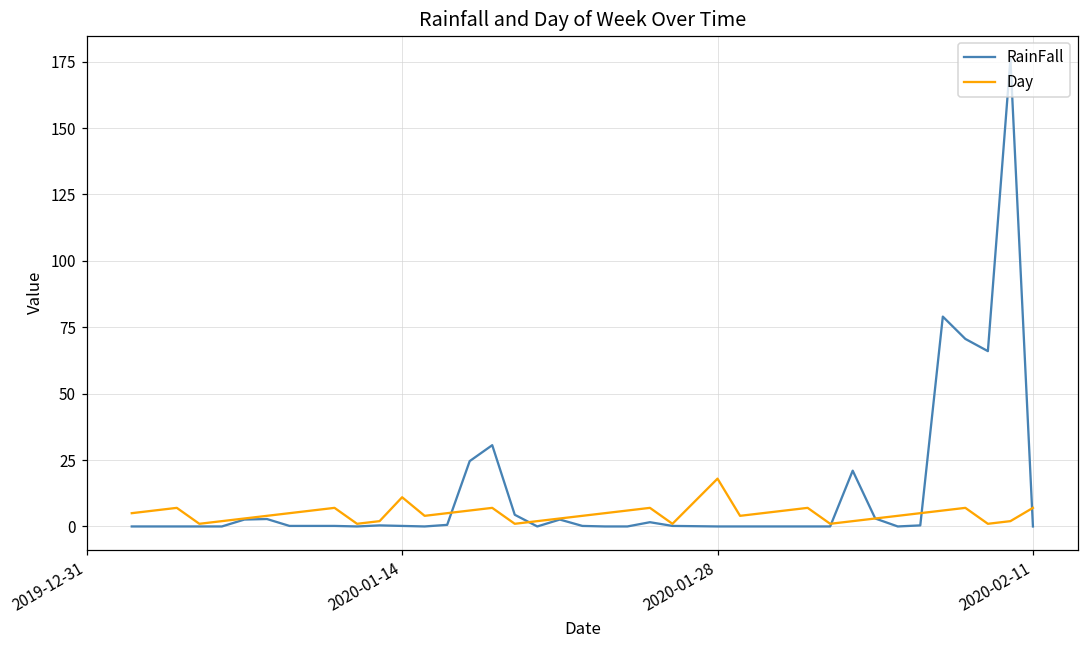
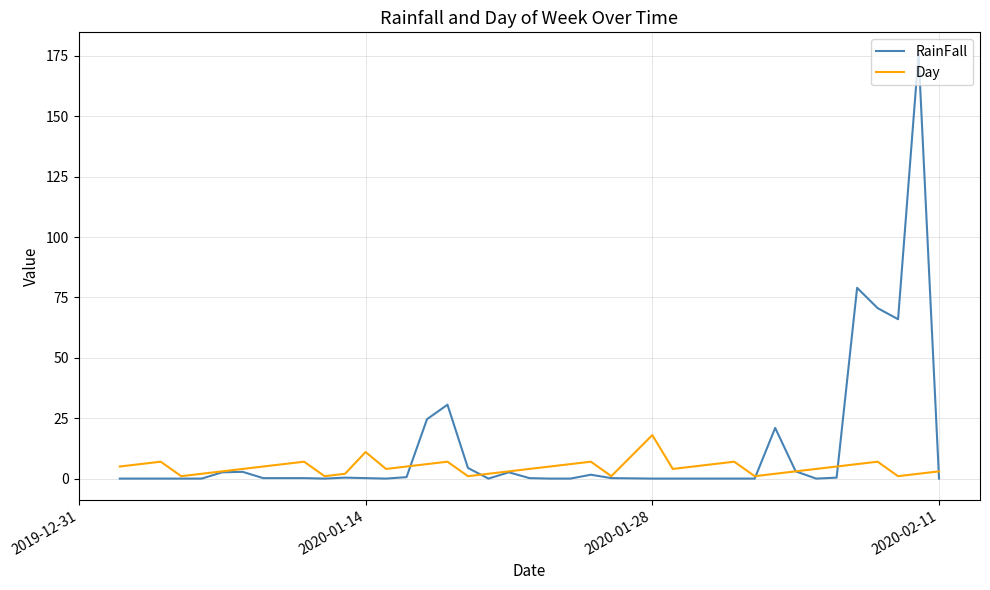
  {
    "RainFall": {
      "2020-01-14": 0,
      "2020-01-28": 0,
      "2020-02-11": 0
    },
    "Day": {
      "2020-01-14": 11,
      "2020-01-28": 18,
-     "2020-02-11": 7
+     "2020-02-11": 3
    }
  }
